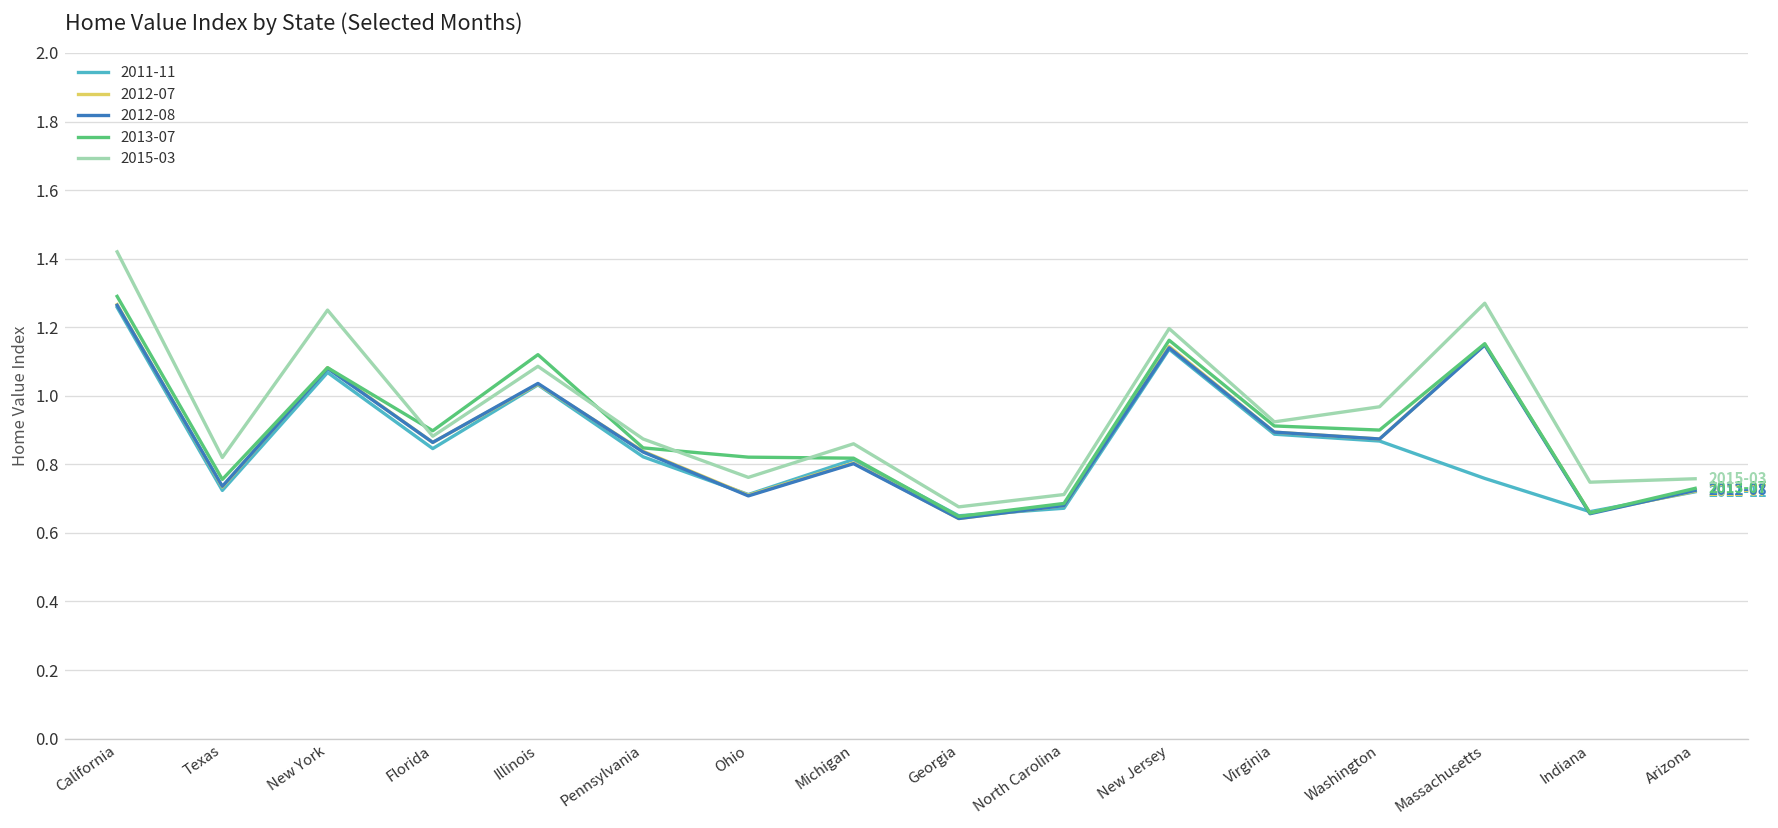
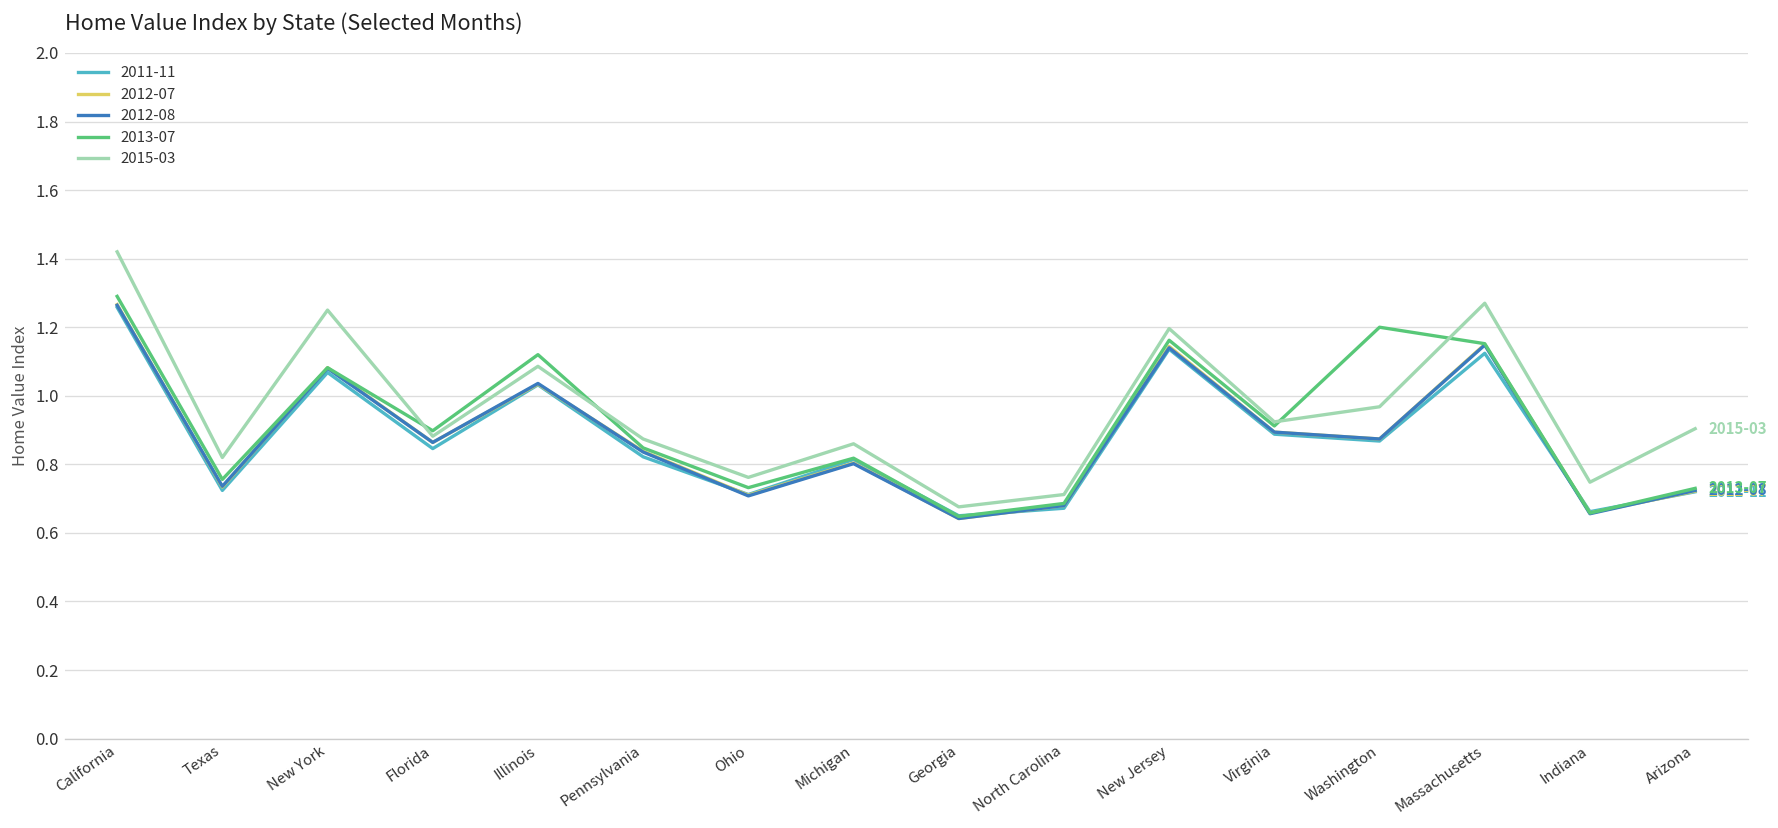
  {
    "2011-11": {
      "Texas": 0.72,
      "New York": 1.07,
      "Florida": 0.85,
      "Pennsylvania": 0.82,
-     "Massachusetts": 0.76
+     "Massachusetts": 1.12
    },
    "2013-07": {
      "California": 1.29,
      "Texas": 0.76,
      "Florida": 0.90,
      "Illinois": 1.12,
      "Pennsylvania": 0.85,
-     "Ohio": 0.82,
+     "Ohio": 0.73,
      "New Jersey": 1.16,
      "Virginia": 0.91,
-     "Washington": 0.9
+     "Washington": 1.2
    },
    "2015-03": {
      "California": 1.42,
      "Texas": 0.82,
      "New York": 1.25,
      "Florida": 0.88,
      "Illinois": 1.09,
      "Pennsylvania": 0.87,
      "Ohio": 0.76,
      "Michigan": 0.86,
      "Georgia": 0.68,
      "North Carolina": 0.71,
      "New Jersey": 1.20,
      "Virginia": 0.92,
      "Washington": 0.97,
      "Massachusetts": 1.27,
      "Indiana": 0.75,
-     "Arizona": 0.76
+     "Arizona": 0.90
    }
  }
